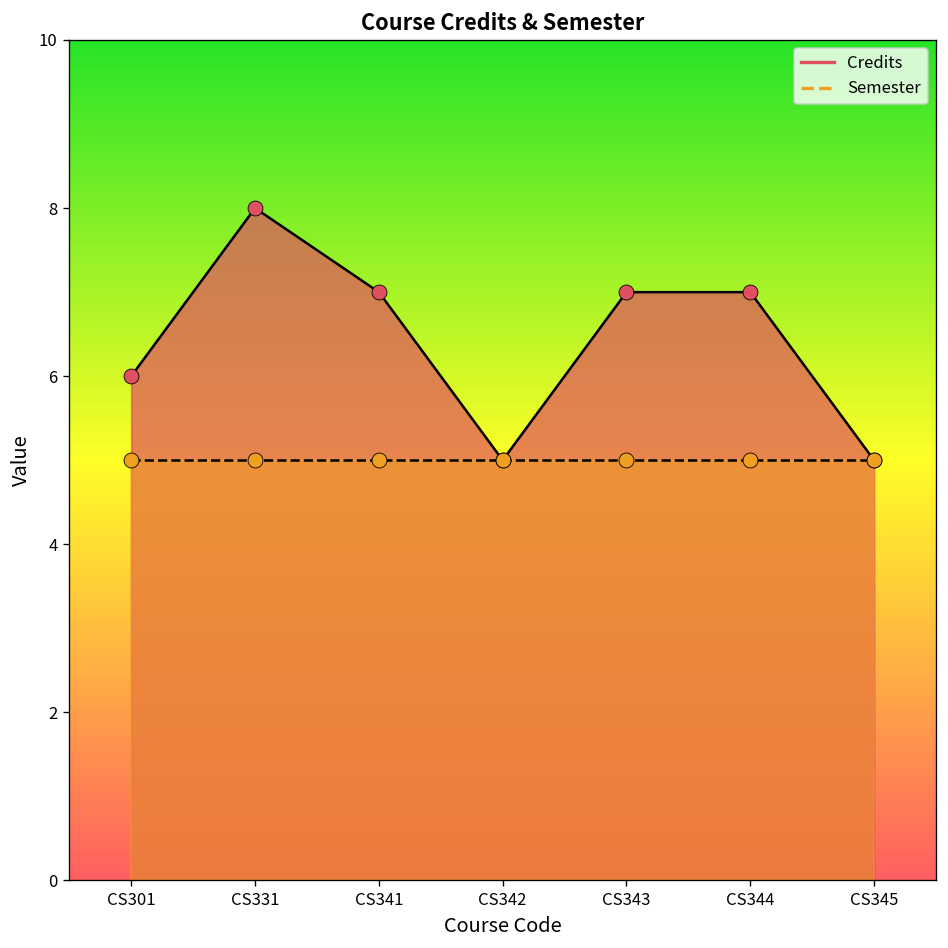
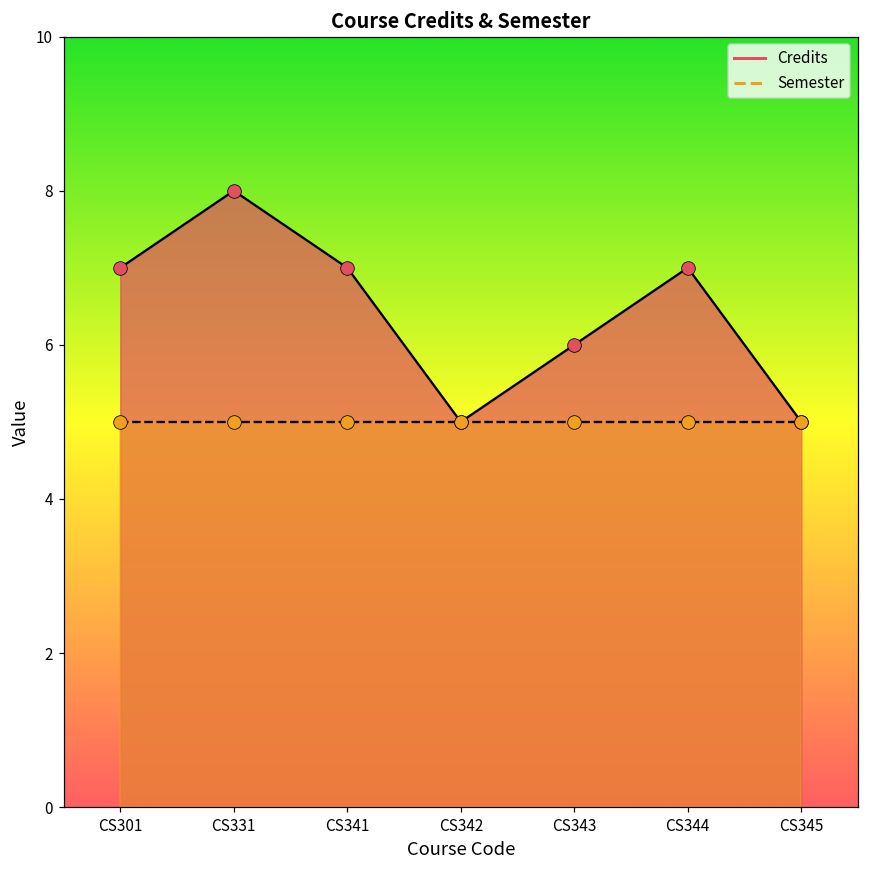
  {
    "Credits": {
-     "CS301": 6,
+     "CS301": 7,
      "CS331": 8,
      "CS341": 7,
-     "CS343": 7,
+     "CS343": 6,
      "CS344": 7
    },
    "Semester": {
      "CS301": 5,
      "CS331": 5,
      "CS341": 5,
      "CS343": 5,
      "CS344": 5
    }
  }
